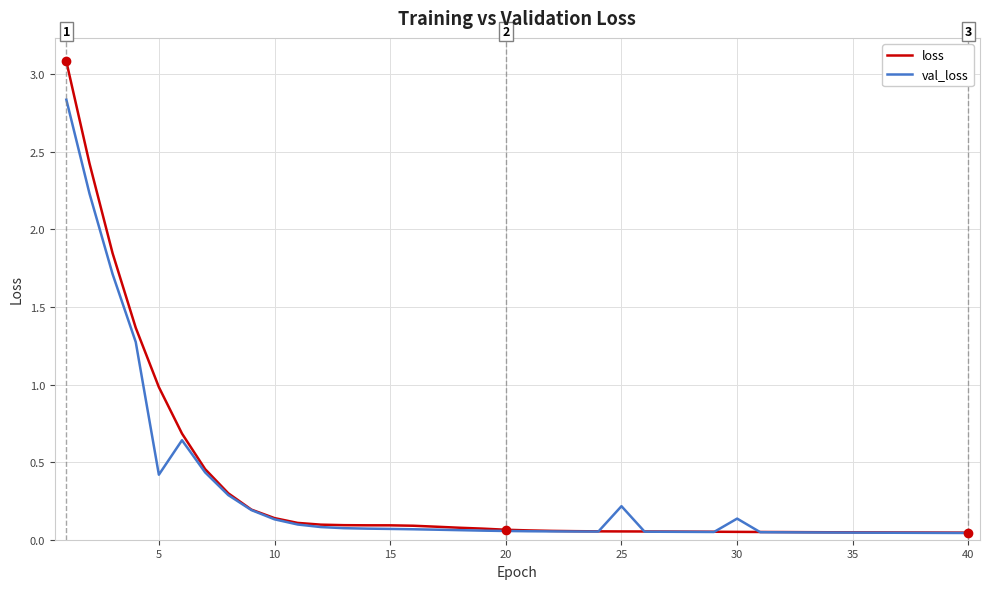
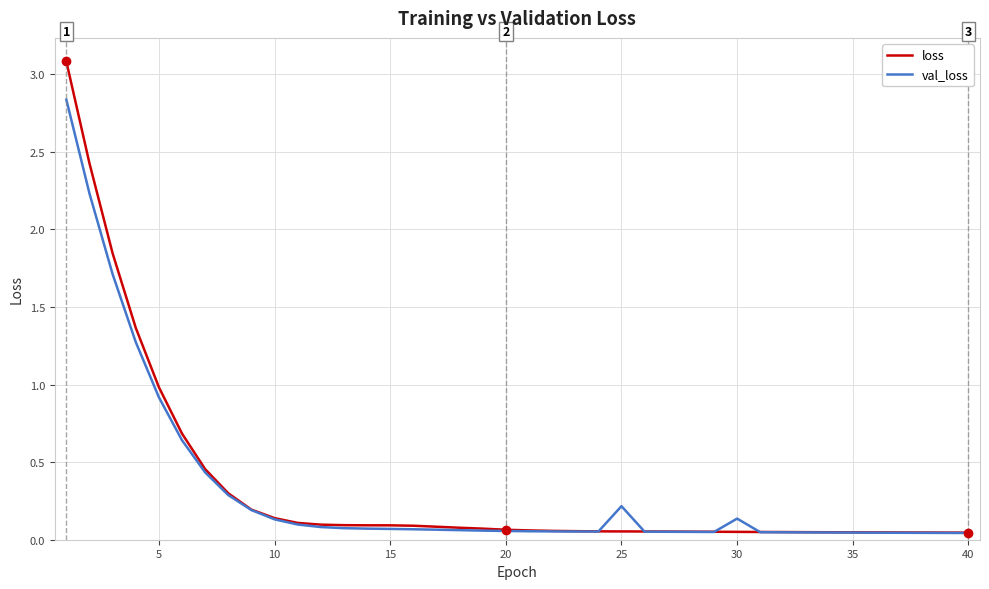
  {
    "val_loss": {
-     "5": 0.42,
+     "5": 0.92,
      "15": 0.07,
      "25": 0.22,
      "30": 0.14
    }
  }
